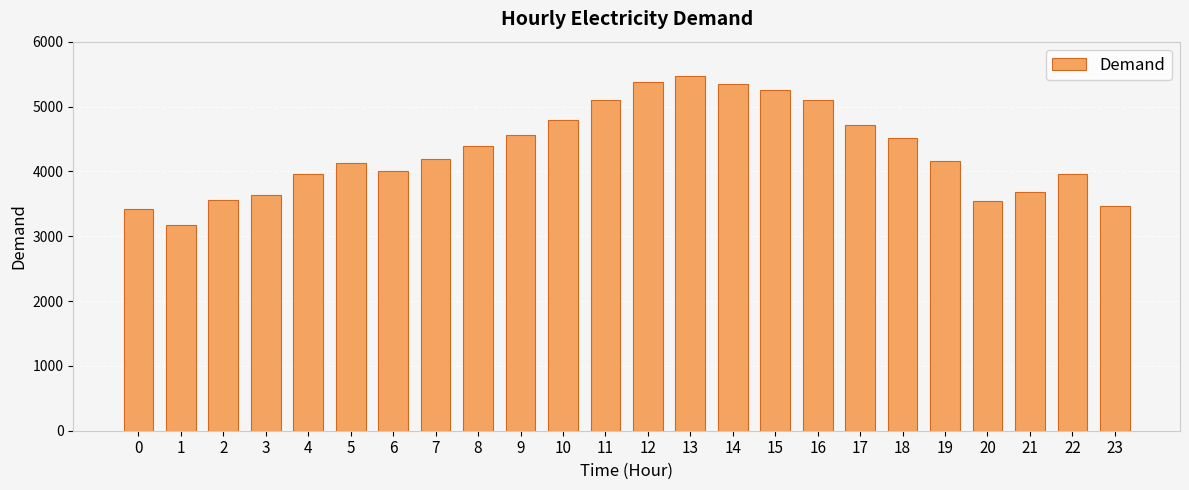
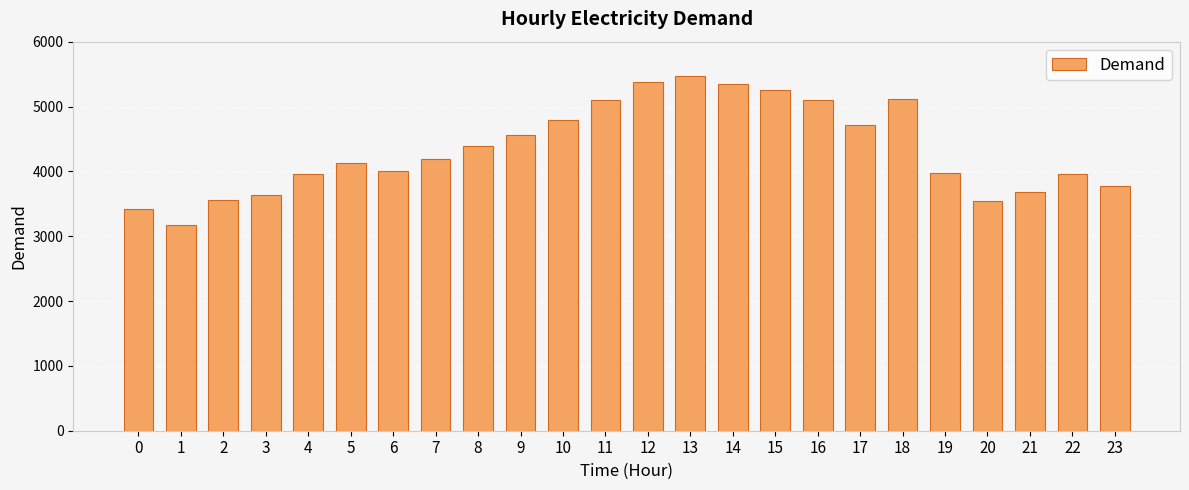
  {
    "0": 3400,
    "1": 3200,
    "2": 3600,
    "3": 3600,
    "4": 4000,
    "5": 4100,
    "6": 4000,
    "7": 4200,
    "8": 4400,
    "9": 4600,
    "10": 4800,
    "11": 5100,
    "12": 5400,
    "13": 5500,
    "14": 5400,
    "15": 5200,
    "16": 5100,
    "17": 4700,
-   "18": 4500,
-   "19": 4200,
+   "18": 5100,
+   "19": 4000,
    "20": 3500,
    "21": 3700,
    "22": 4000,
-   "23": 3500
+   "23": 3800
  }
